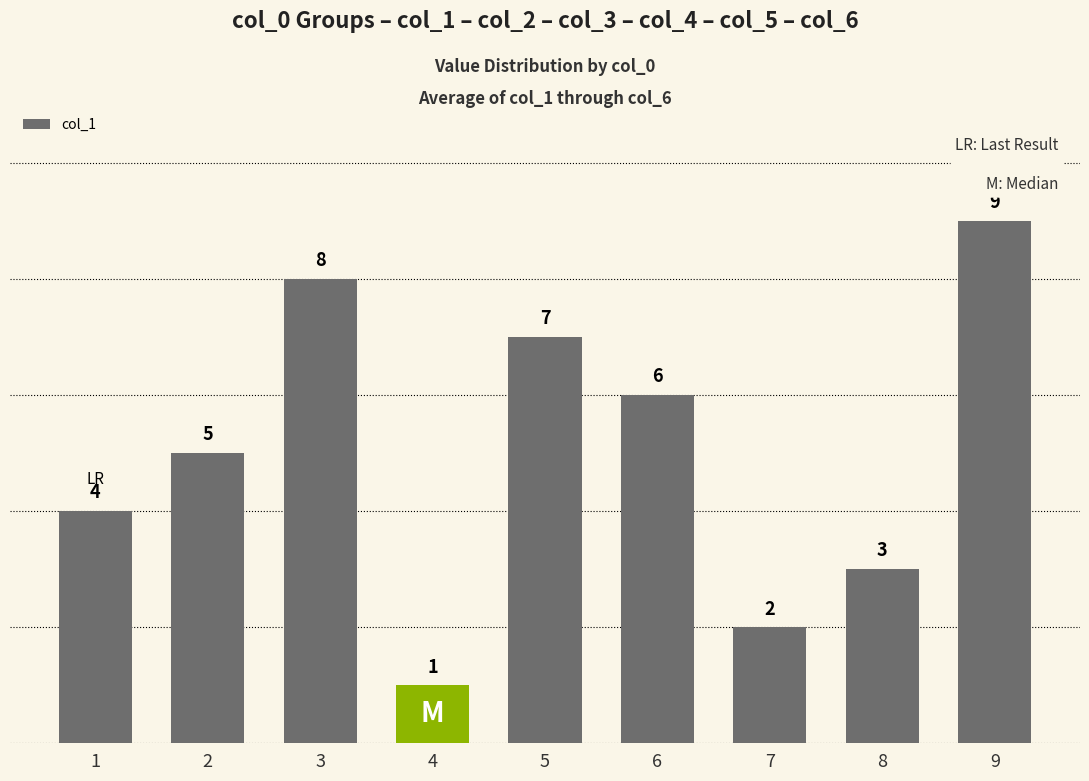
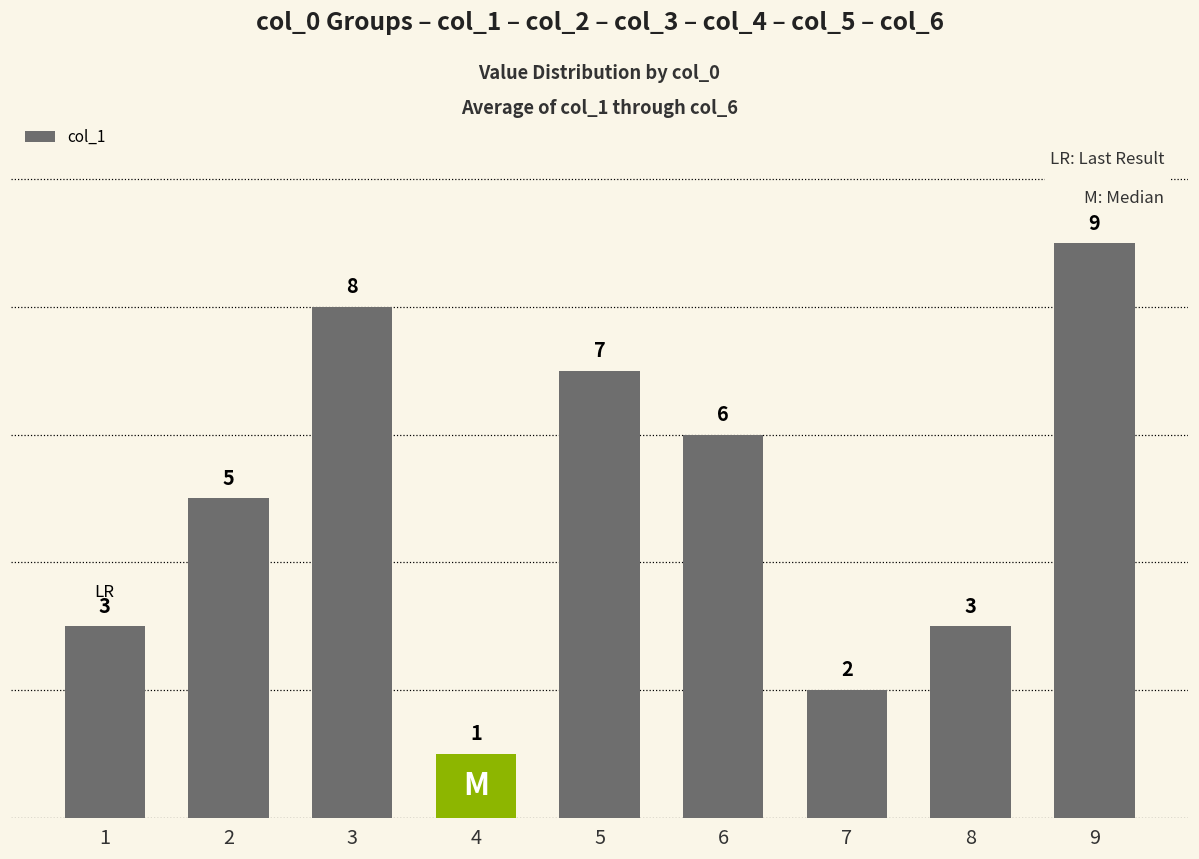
  {
-   "1": 4,
+   "1": 3,
    "2": 5,
    "3": 8,
    "4": 1,
    "5": 7,
    "6": 6,
    "7": 2,
    "8": 3
  }
